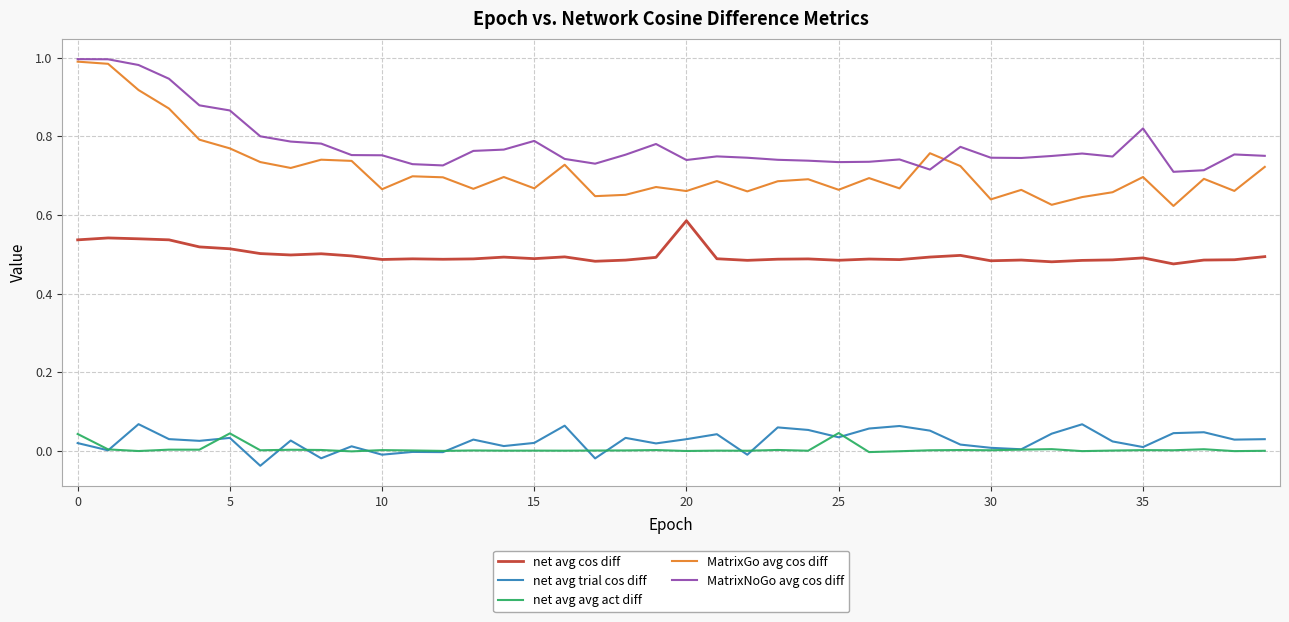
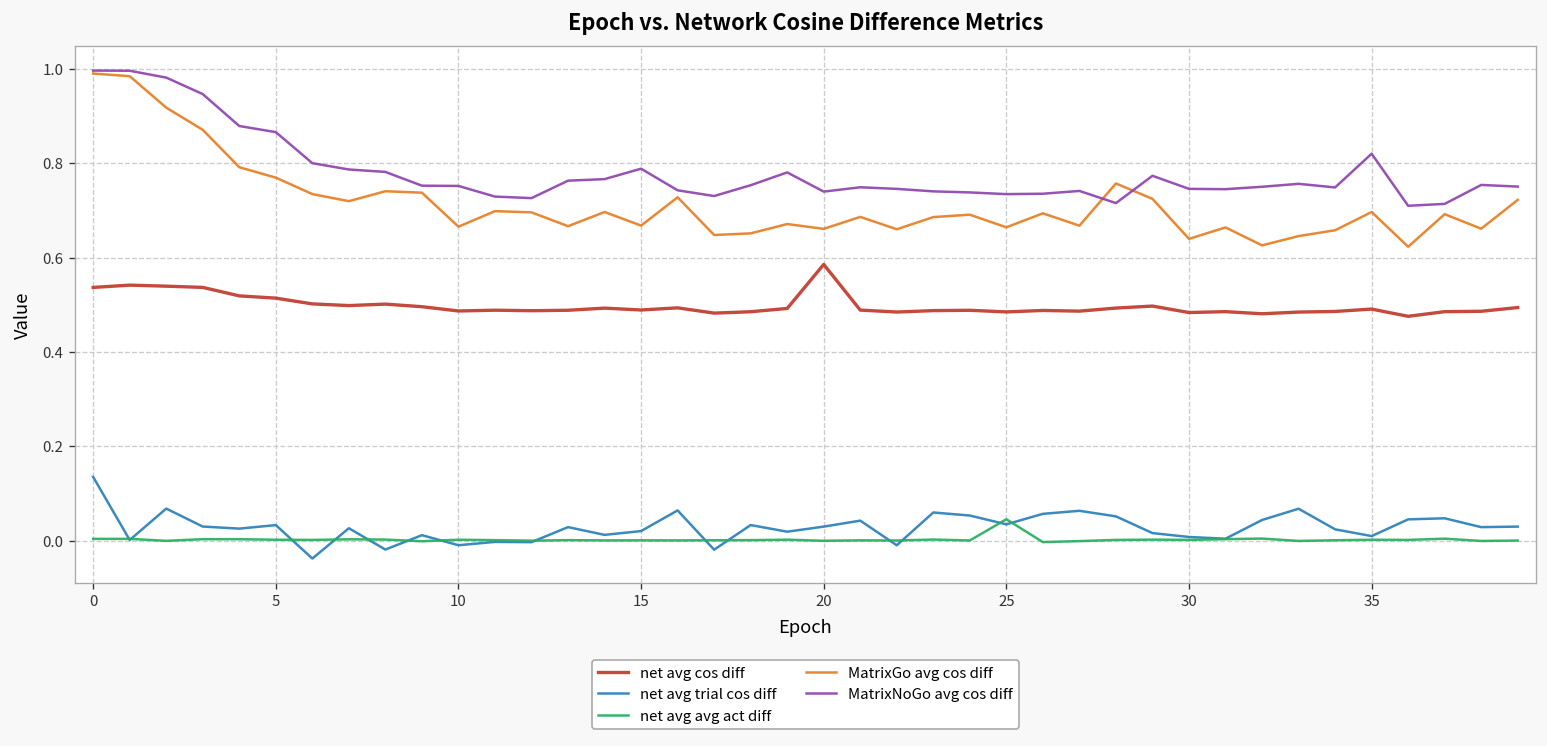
  {
    "net avg cos diff": {
      "0": 0.54,
      "5": 0.51,
      "10": 0.49,
      "15": 0.49,
      "20": 0.59,
      "25": 0.48,
      "30": 0.48,
      "35": 0.49
    },
    "net avg trial cos diff": {
-     "0": 0.02,
+     "0": 0.13,
      "5": 0.03,
      "10": -0.01,
      "15": 0.02,
      "20": 0.03,
      "25": 0.03,
      "35": 0.01
    },
    "net avg avg act diff": {
-     "0": 0.04,
-     "5": 0.04,
+     "0": 0.00,
+     "5": 0.00,
      "10": 0.00,
      "15": 0.00,
      "20": 0.00,
      "25": 0.05,
      "35": 0.00
    },
    "MatrixGo avg cos diff": {
      "5": 0.77,
      "10": 0.67,
      "15": 0.67,
      "20": 0.66,
      "25": 0.66,
      "30": 0.64,
      "35": 0.70
    },
    "MatrixNoGo avg cos diff": {
      "5": 0.87,
      "10": 0.75,
      "15": 0.79,
      "20": 0.74,
      "25": 0.73,
      "30": 0.75,
      "35": 0.82
    }
  }
